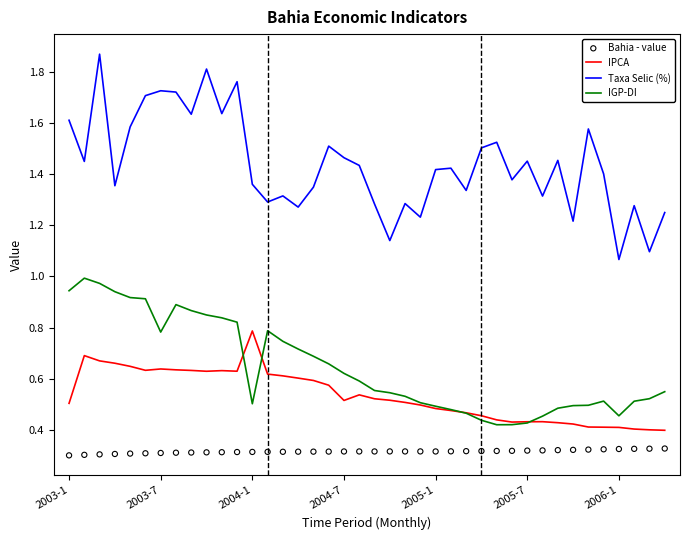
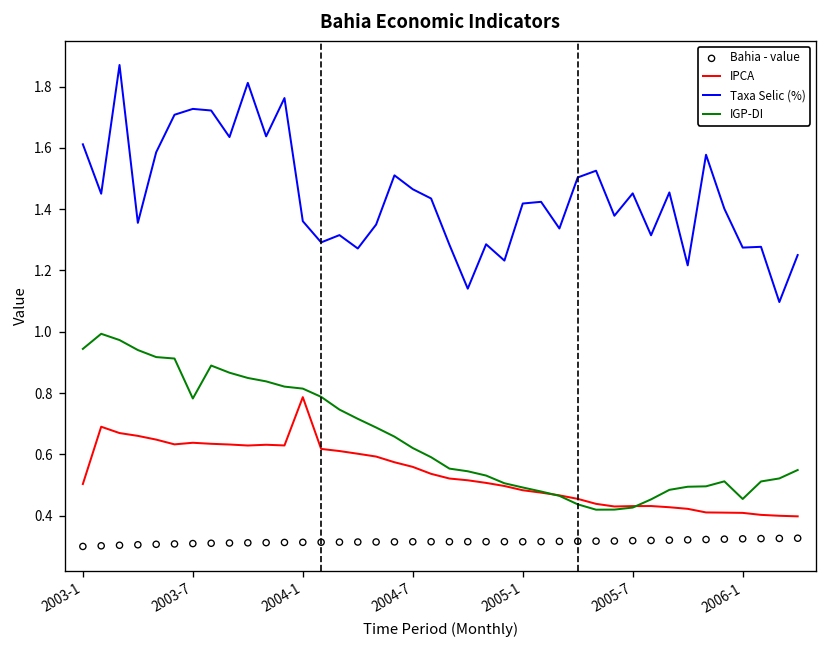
  {
    "IPCA": {
      "2003-1": 0.50,
      "2003-7": 0.64,
      "2004-1": 0.79,
-     "2004-7": 0.51,
+     "2004-7": 0.56,
      "2006-1": 0.41
    },
    "Taxa Selic (%)": {
      "2003-1": 1.61,
      "2003-7": 1.73,
      "2004-1": 1.36,
      "2004-7": 1.46,
      "2005-1": 1.42,
      "2005-7": 1.45,
-     "2006-1": 1.07
+     "2006-1": 1.27
    },
    "IGP-DI": {
      "2003-1": 0.94,
      "2003-7": 0.78,
-     "2004-1": 0.50,
+     "2004-1": 0.81,
      "2004-7": 0.62,
      "2006-1": 0.45
    }
  }
